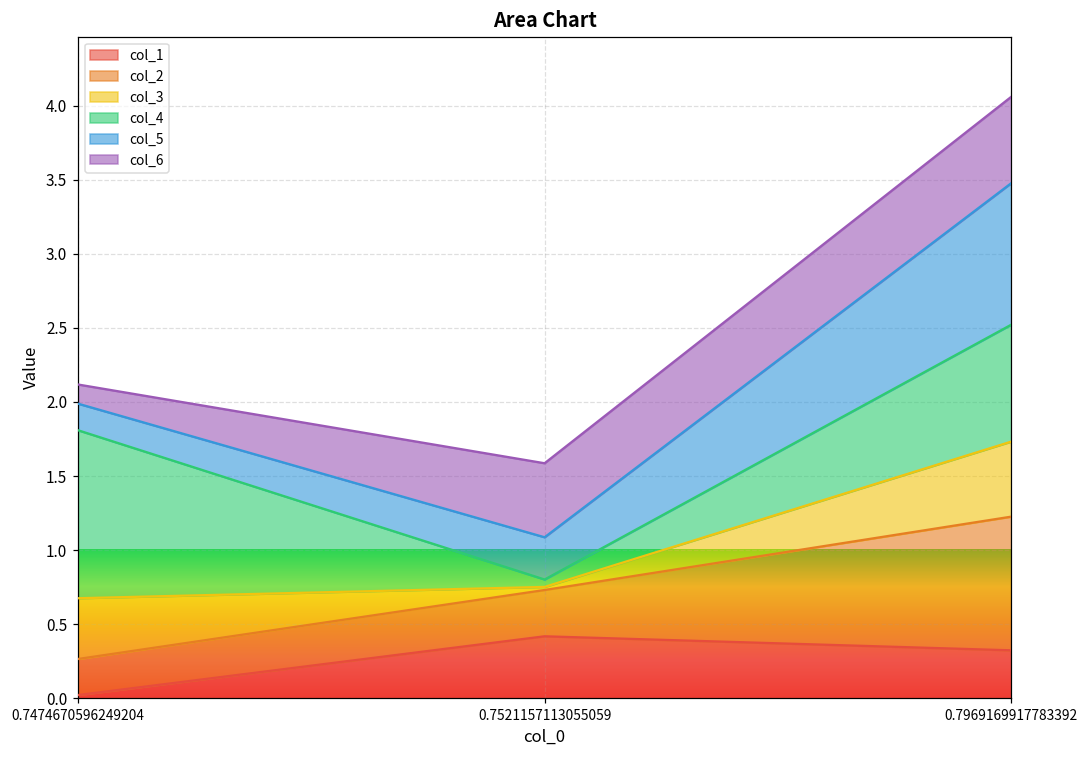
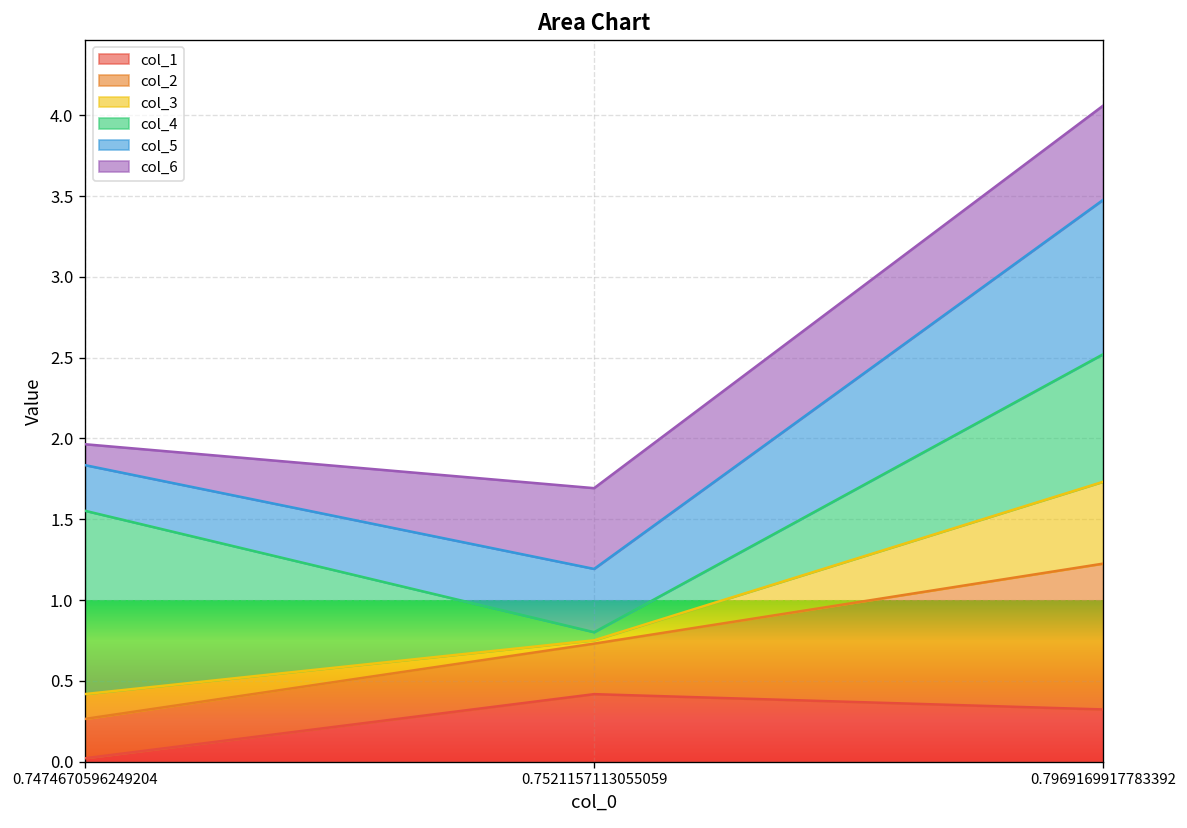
  {
    "col_3": {
-     "0.7474670596249204": 0.41,
+     "0.7474670596249204": 0.15,
      "0.7521157113055059": 0.02,
      "0.7969169917783392": 0.51
    },
    "col_4": {
      "0.7474670596249204": 1.13,
      "0.7521157113055059": 0.05,
      "0.7969169917783392": 0.79
    },
    "col_5": {
-     "0.7474670596249204": 0.18,
-     "0.7521157113055059": 0.29,
+     "0.7474670596249204": 0.28,
+     "0.7521157113055059": 0.39,
      "0.7969169917783392": 0.96
    },
    "col_6": {
      "0.7474670596249204": 0.13,
      "0.7521157113055059": 0.50,
      "0.7969169917783392": 0.58
    }
  }
